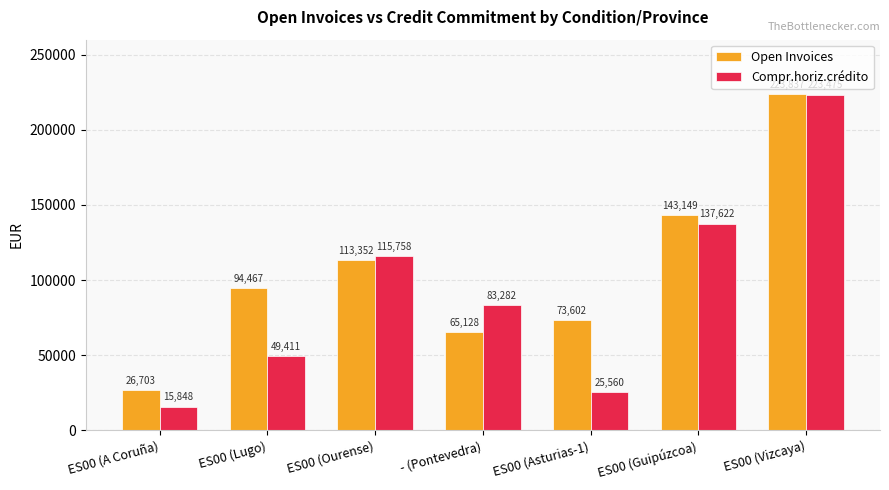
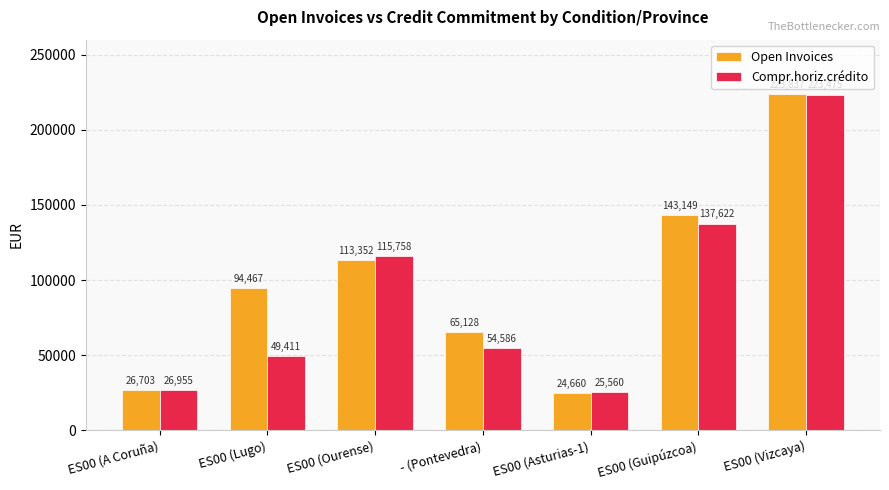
  {
    "Open Invoices": {
      "ES00 (A Coruña)": "26,703",
      "ES00 (Lugo)": "94,467",
      "ES00 (Ourense)": "113,352",
      "- (Pontevedra)": "65,128",
-     "ES00 (Asturias-1)": "73,602",
+     "ES00 (Asturias-1)": "24,660",
      "ES00 (Guipúzcoa)": "143,149"
    },
    "Compr.horiz.crédito": {
-     "ES00 (A Coruña)": "15,848",
+     "ES00 (A Coruña)": "26,955",
      "ES00 (Lugo)": "49,411",
      "ES00 (Ourense)": "115,758",
-     "- (Pontevedra)": "83,282",
+     "- (Pontevedra)": "54,586",
      "ES00 (Asturias-1)": "25,560",
      "ES00 (Guipúzcoa)": "137,622"
    }
  }
